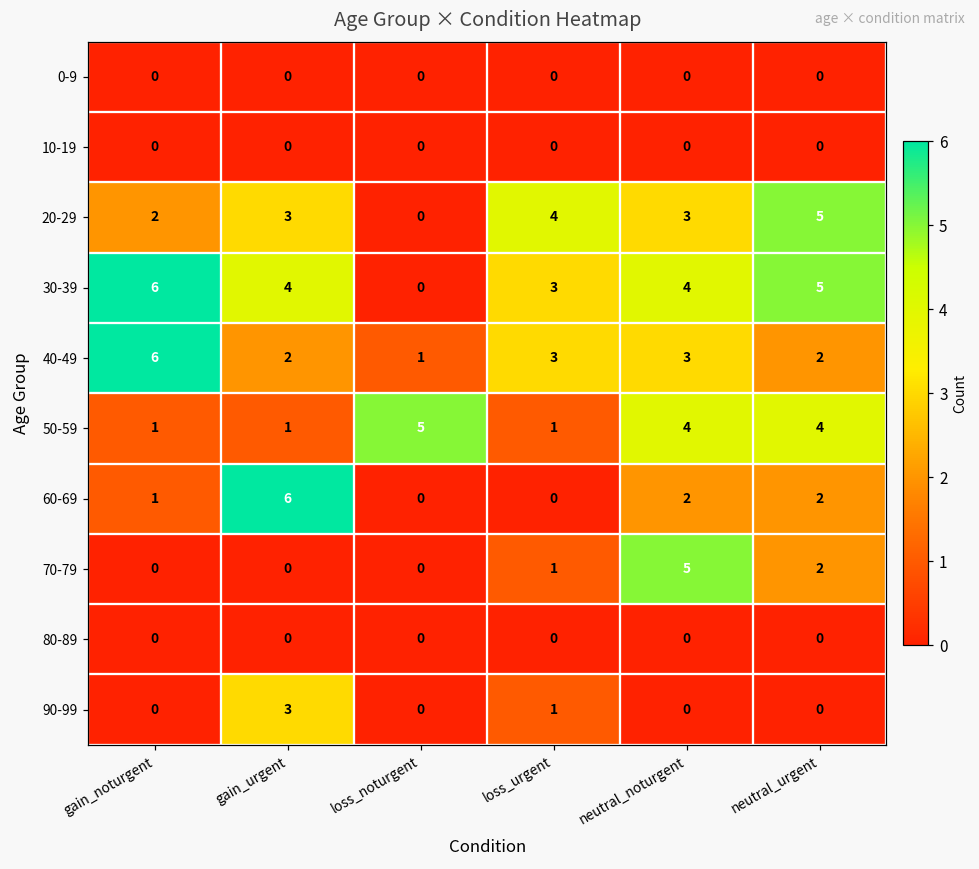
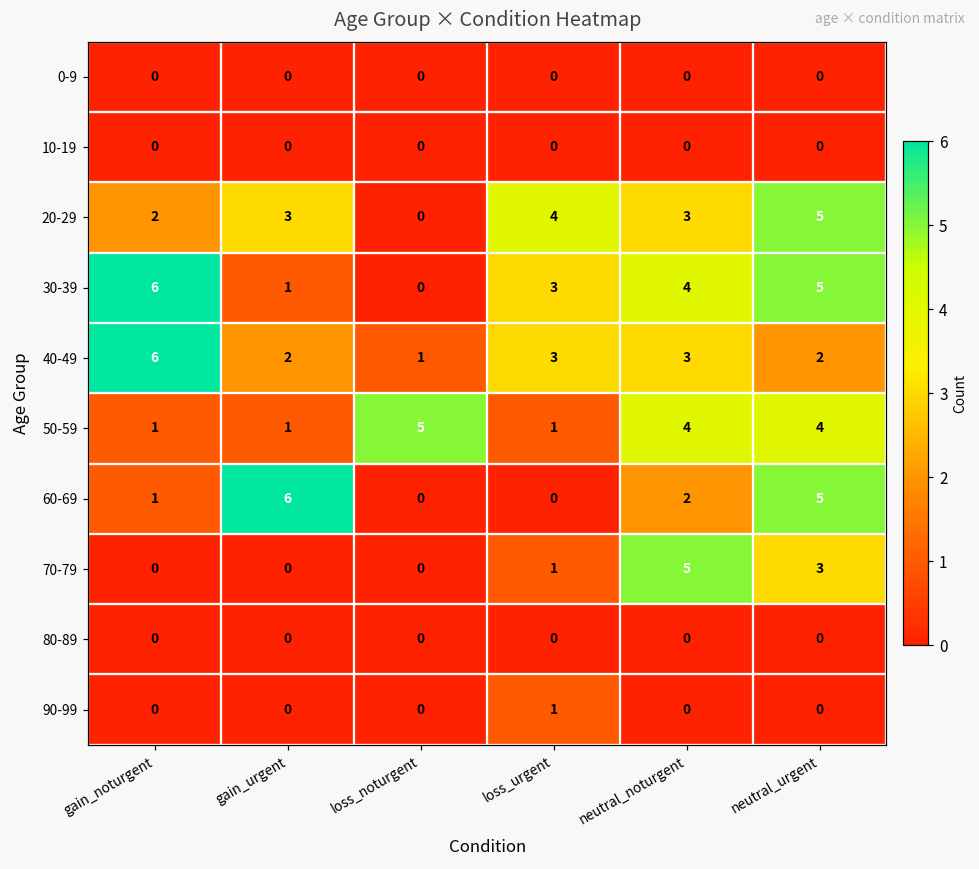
  {
    "0-9": {
      "gain_noturgent": 0,
      "gain_urgent": 0,
      "loss_noturgent": 0,
      "loss_urgent": 0,
      "neutral_noturgent": 0,
      "neutral_urgent": 0
    },
    "10-19": {
      "gain_noturgent": 0,
      "gain_urgent": 0,
      "loss_noturgent": 0,
      "loss_urgent": 0,
      "neutral_noturgent": 0,
      "neutral_urgent": 0
    },
    "20-29": {
      "gain_noturgent": 2,
      "gain_urgent": 3,
      "loss_noturgent": 0,
      "loss_urgent": 4,
      "neutral_noturgent": 3,
      "neutral_urgent": 5
    },
    "30-39": {
      "gain_noturgent": 6,
-     "gain_urgent": 4,
+     "gain_urgent": 1,
      "loss_noturgent": 0,
      "loss_urgent": 3,
      "neutral_noturgent": 4,
      "neutral_urgent": 5
    },
    "40-49": {
      "gain_noturgent": 6,
      "gain_urgent": 2,
      "loss_noturgent": 1,
      "loss_urgent": 3,
      "neutral_noturgent": 3,
      "neutral_urgent": 2
    },
    "50-59": {
      "gain_noturgent": 1,
      "gain_urgent": 1,
      "loss_noturgent": 5,
      "loss_urgent": 1,
      "neutral_noturgent": 4,
      "neutral_urgent": 4
    },
    "60-69": {
      "gain_noturgent": 1,
      "gain_urgent": 6,
      "loss_noturgent": 0,
      "loss_urgent": 0,
      "neutral_noturgent": 2,
-     "neutral_urgent": 2
+     "neutral_urgent": 5
    },
    "70-79": {
      "gain_noturgent": 0,
      "gain_urgent": 0,
      "loss_noturgent": 0,
      "loss_urgent": 1,
      "neutral_noturgent": 5,
-     "neutral_urgent": 2
+     "neutral_urgent": 3
    },
    "80-89": {
      "gain_noturgent": 0,
      "gain_urgent": 0,
      "loss_noturgent": 0,
      "loss_urgent": 0,
      "neutral_noturgent": 0,
      "neutral_urgent": 0
    },
    "90-99": {
      "gain_noturgent": 0,
-     "gain_urgent": 3,
+     "gain_urgent": 0,
      "loss_noturgent": 0,
      "loss_urgent": 1,
      "neutral_noturgent": 0,
      "neutral_urgent": 0
    }
  }
